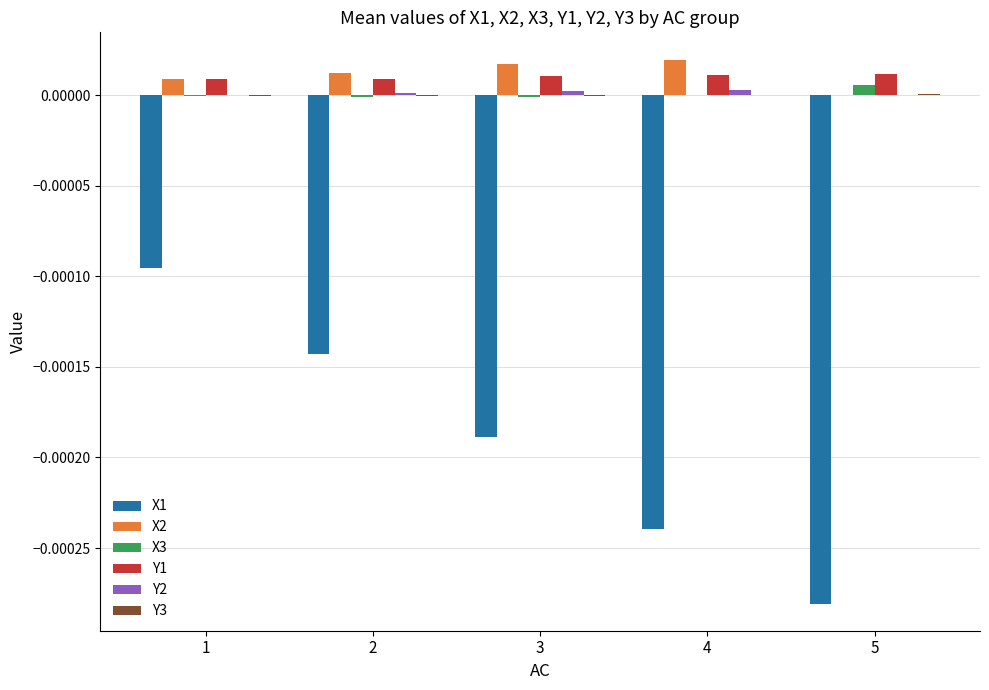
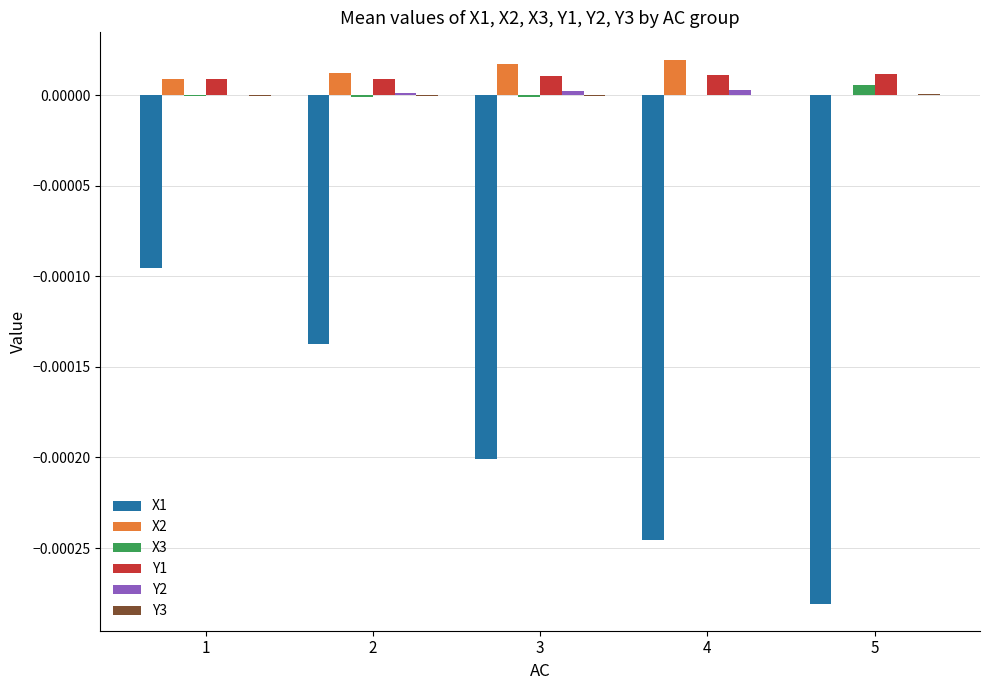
  {
    "X1": {
      "1": -0.000096,
-     "2": -0.000143,
-     "3": -0.000189,
-     "4": -0.000240,
+     "2": -0.000137,
+     "3": -0.000201,
+     "4": -0.000246,
      "5": -0.000281
    },
    "X2": {
      "1": 0.000009,
      "2": 0.000012,
      "3": 0.000017,
      "4": 0.000020
    },
    "X3": {
      "5": 0.000005
    },
    "Y1": {
      "1": 0.000009,
      "2": 0.000009,
      "3": 0.000011,
      "4": 0.000011,
      "5": 0.000012
    },
    "Y2": {
      "3": 0.000002,
      "4": 0.000003
    }
  }
